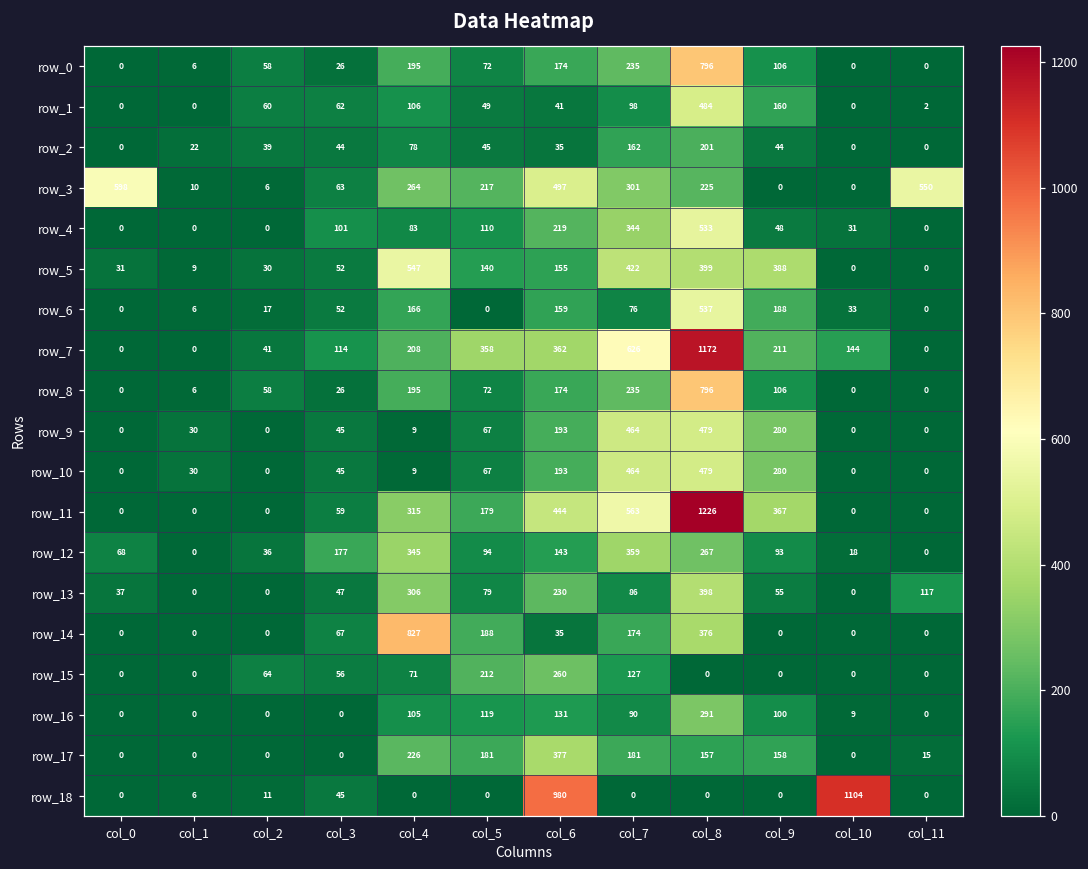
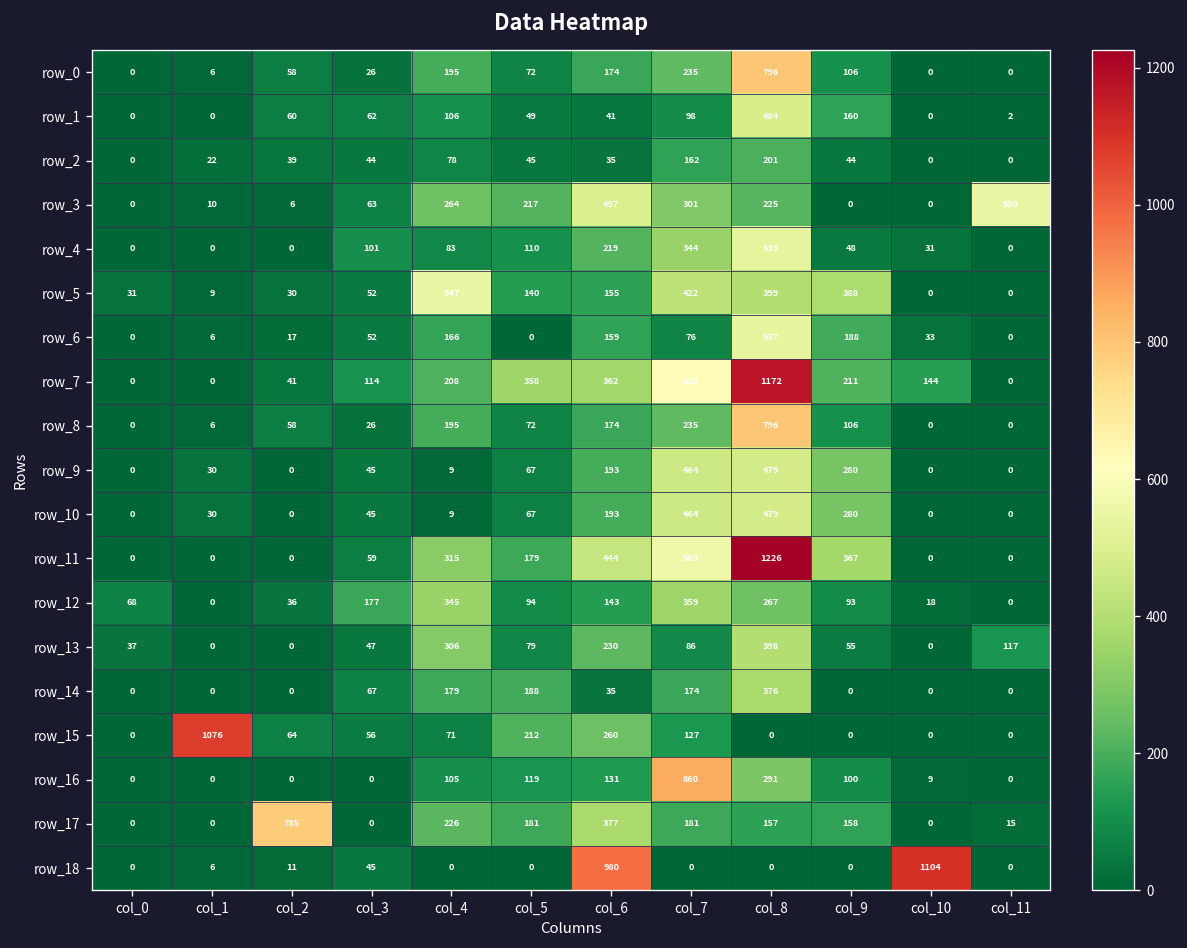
  {
    "row_3": {
-     "col_0": 598,
+     "col_0": 0,
      "col_1": 10,
      "col_2": 6,
      "col_3": 63,
      "col_4": 264,
      "col_5": 217,
      "col_6": 497,
      "col_7": 301,
      "col_8": 225,
      "col_9": 0,
      "col_10": 0,
      "col_11": 550
    },
    "row_14": {
      "col_0": 0,
      "col_1": 0,
      "col_2": 0,
      "col_3": 67,
-     "col_4": 827,
+     "col_4": 179,
      "col_5": 188,
      "col_6": 35,
      "col_7": 174,
      "col_8": 376,
      "col_9": 0,
      "col_10": 0,
      "col_11": 0
    },
    "row_15": {
      "col_0": 0,
-     "col_1": 0,
+     "col_1": 1076,
      "col_2": 64,
      "col_3": 56,
      "col_4": 71,
      "col_5": 212,
      "col_6": 260,
      "col_7": 127,
      "col_8": 0,
      "col_9": 0,
      "col_10": 0,
      "col_11": 0
    },
    "row_16": {
      "col_0": 0,
      "col_1": 0,
      "col_2": 0,
      "col_3": 0,
      "col_4": 105,
      "col_5": 119,
      "col_6": 131,
-     "col_7": 90,
+     "col_7": 860,
      "col_8": 291,
      "col_9": 100,
      "col_10": 9,
      "col_11": 0
    },
    "row_17": {
      "col_0": 0,
      "col_1": 0,
-     "col_2": 0,
+     "col_2": 785,
      "col_3": 0,
      "col_4": 226,
      "col_5": 181,
      "col_6": 377,
      "col_7": 181,
      "col_8": 157,
      "col_9": 158,
      "col_10": 0,
      "col_11": 15
    }
  }
